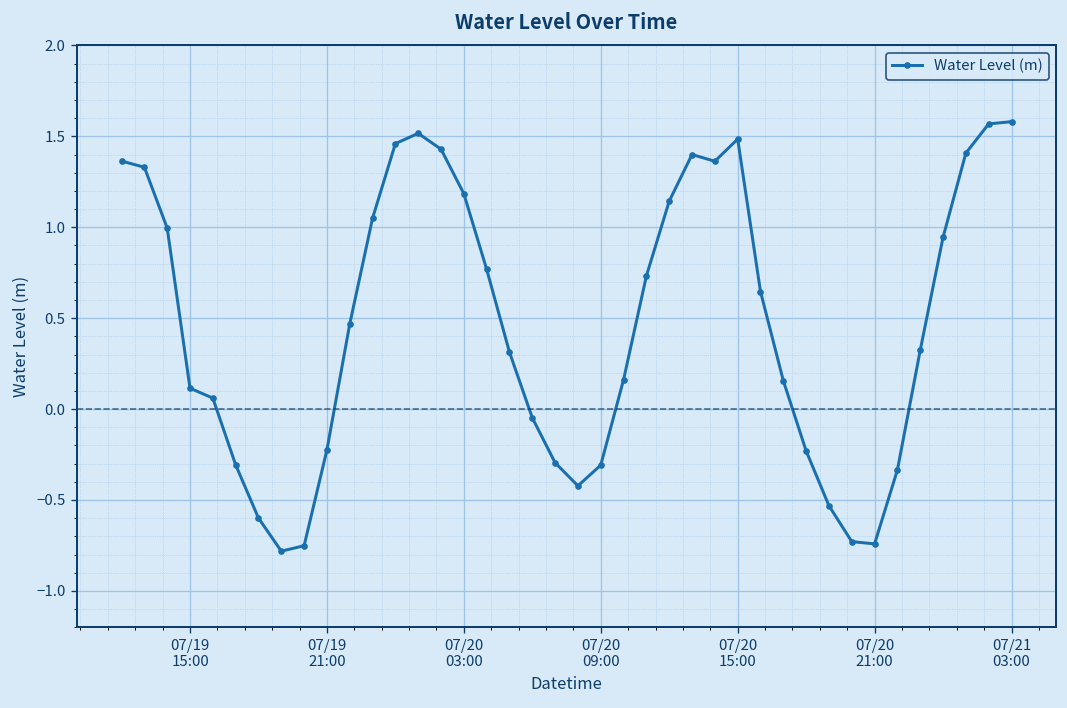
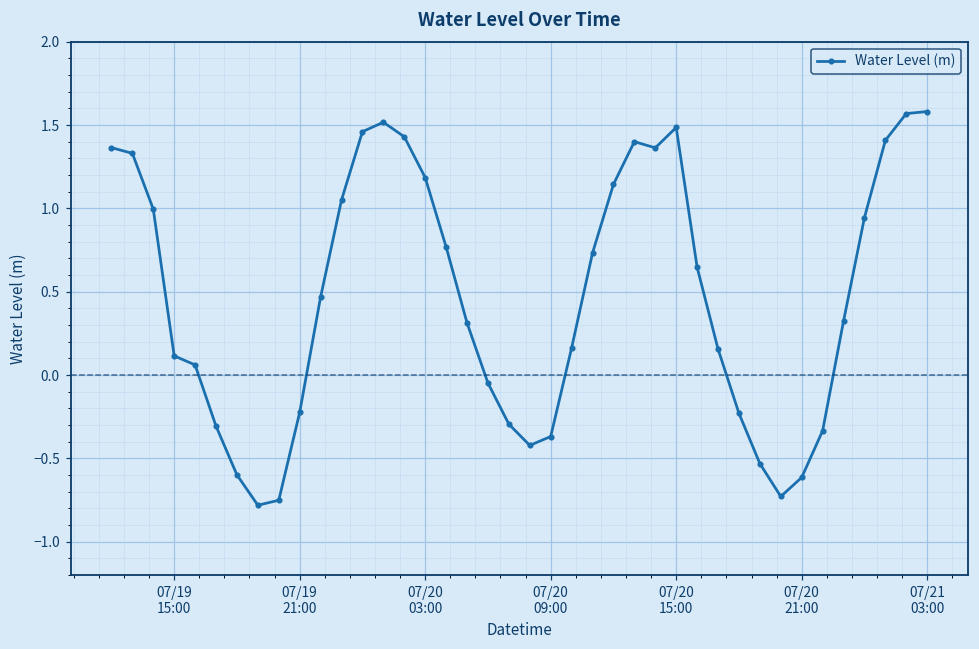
  {
    "07/19 15:00": 0.11,
    "07/19 21:00": -0.22,
    "07/20 03:00": 1.18,
-   "07/20 09:00": -0.31,
+   "07/20 09:00": -0.37,
    "07/20 15:00": 1.49,
-   "07/20 21:00": -0.74,
+   "07/20 21:00": -0.61,
    "07/21 03:00": 1.58
  }
